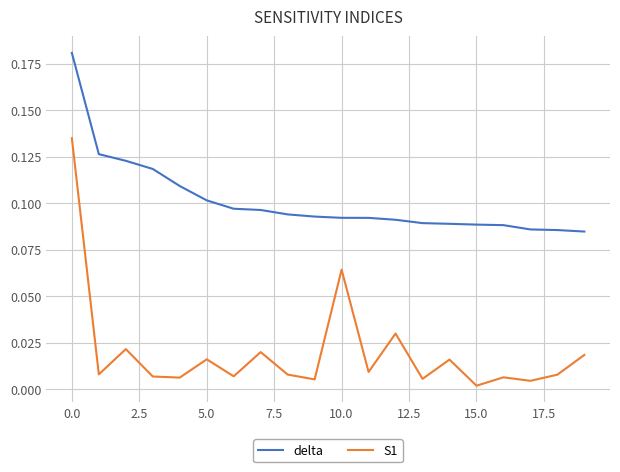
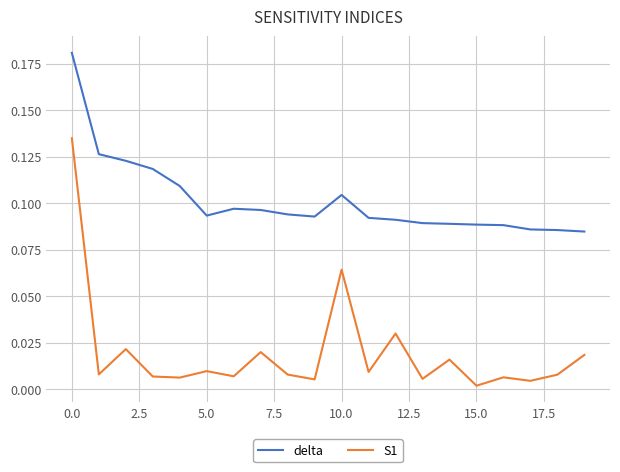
  {
    "delta": {
      "0.0": 0.181,
-     "5.0": 0.102,
-     "10.0": 0.092,
+     "5.0": 0.093,
+     "10.0": 0.104,
      "15.0": 0.089
    },
    "S1": {
      "0.0": 0.135,
-     "5.0": 0.016,
+     "5.0": 0.010,
      "10.0": 0.064,
      "15.0": 0.002
    }
  }
